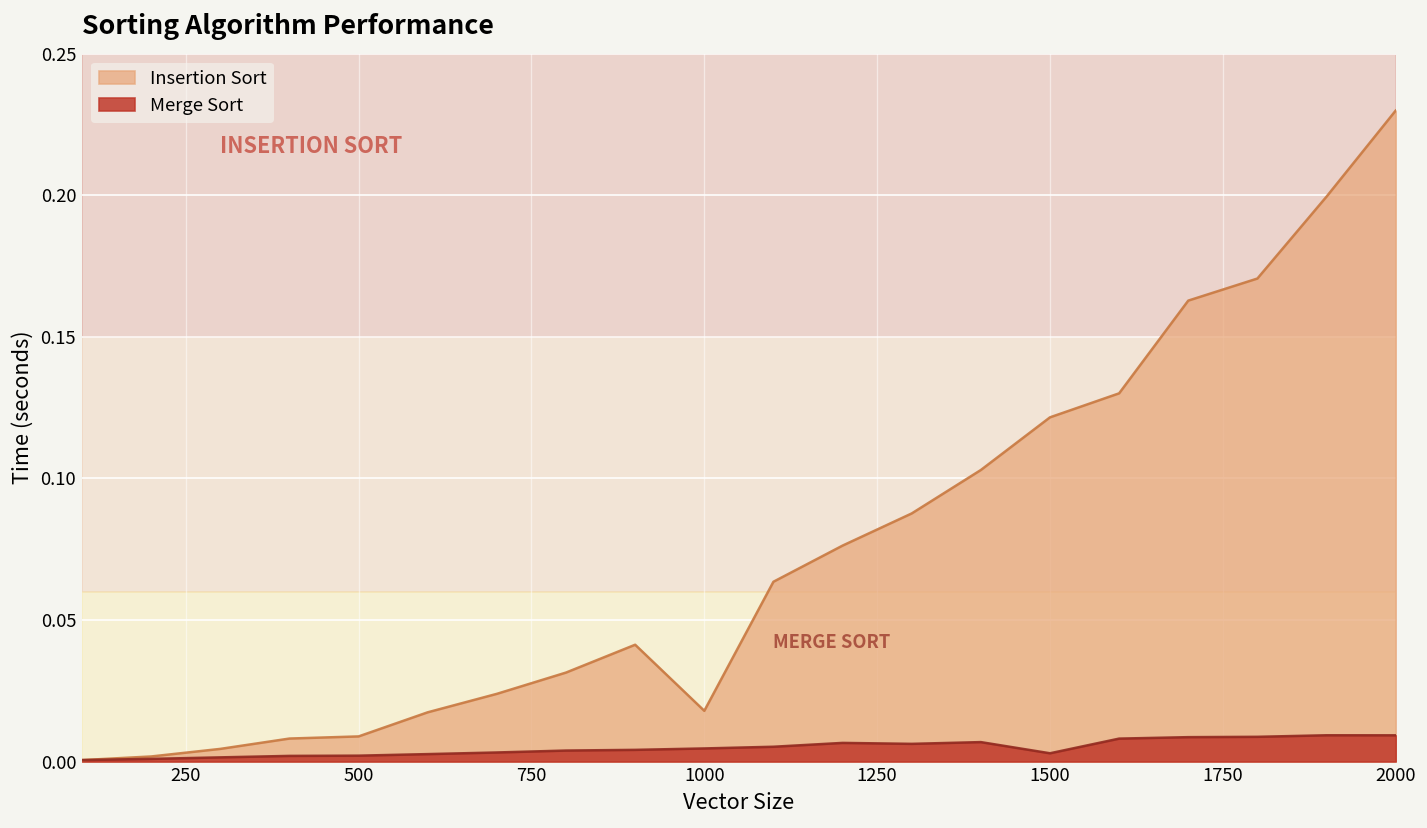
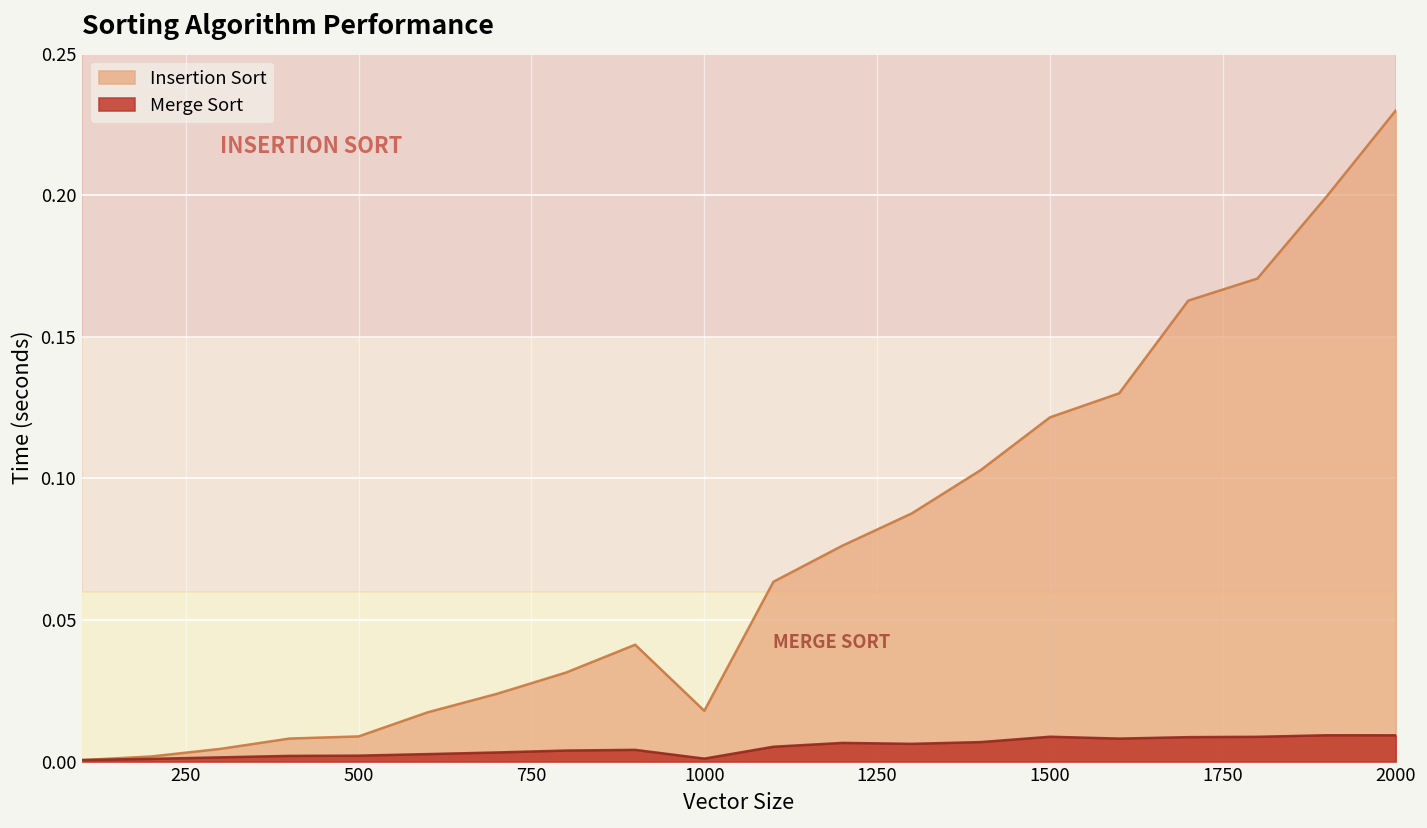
  {
    "Insertion Sort": {
      "500": 0.009,
      "1000": 0.018,
      "1500": 0.122,
      "2000": 0.230
    },
    "Merge Sort": {
      "500": 0.002,
-     "1000": 0.005,
-     "1500": 0.003,
+     "1000": 0.001,
+     "1500": 0.009,
      "2000": 0.009
    }
  }
